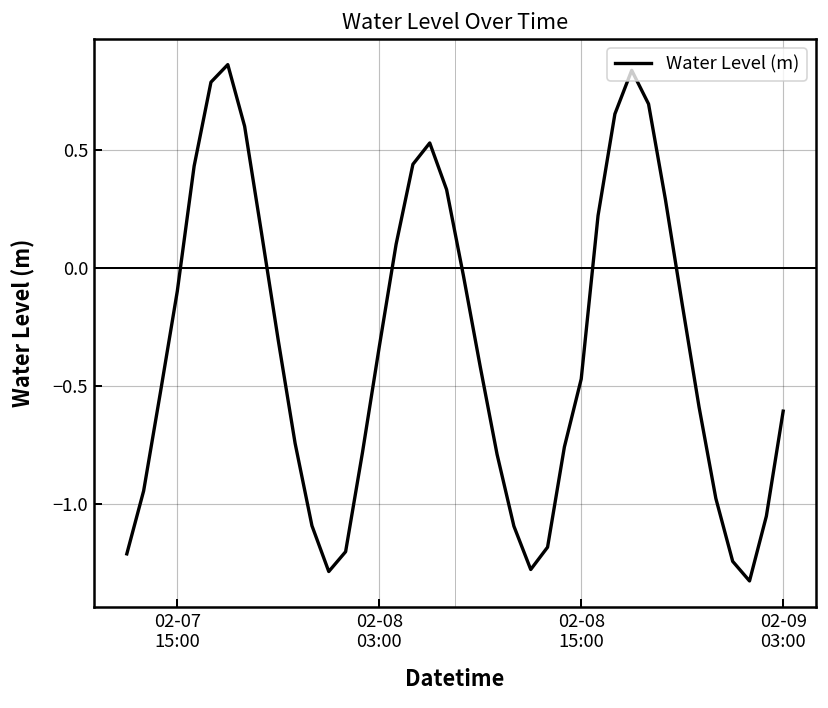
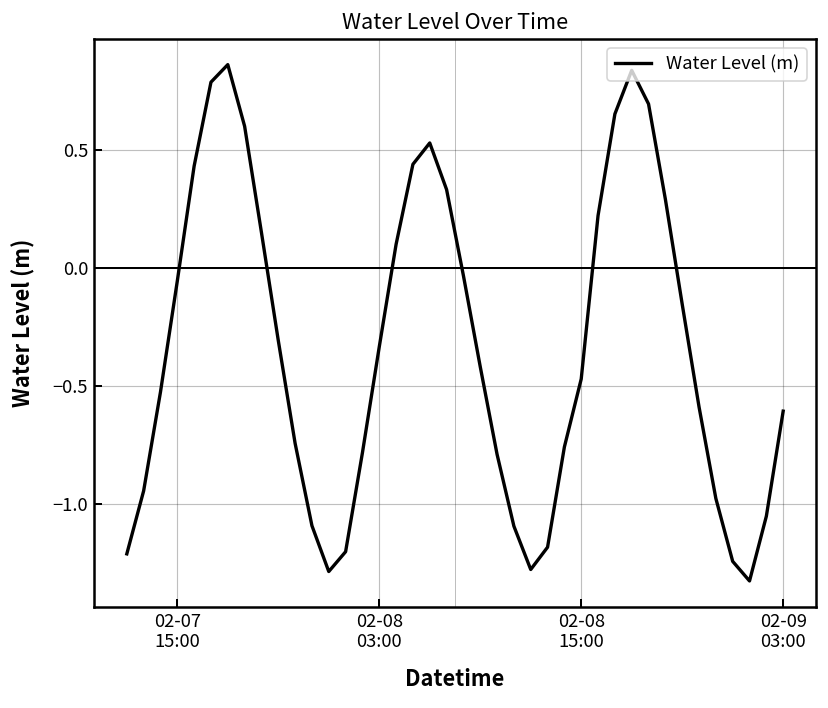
  {
-   "02-07 15:00": -0.10,
+   "02-07 15:00": -0.06,
    "02-08 03:00": -0.34,
    "02-08 15:00": -0.47,
    "02-09 03:00": -0.61
  }
